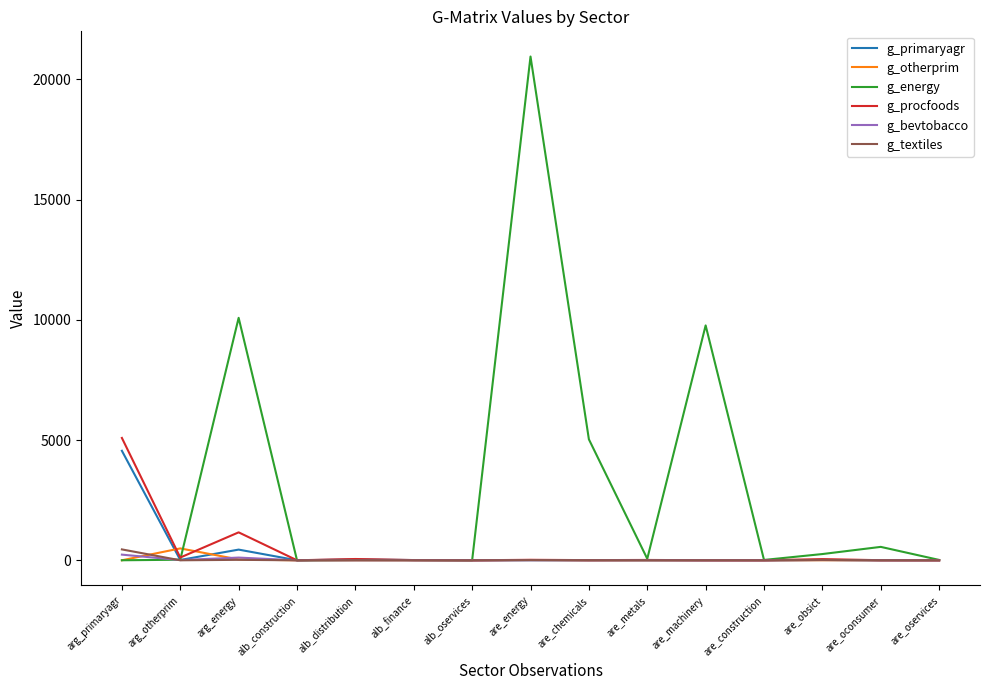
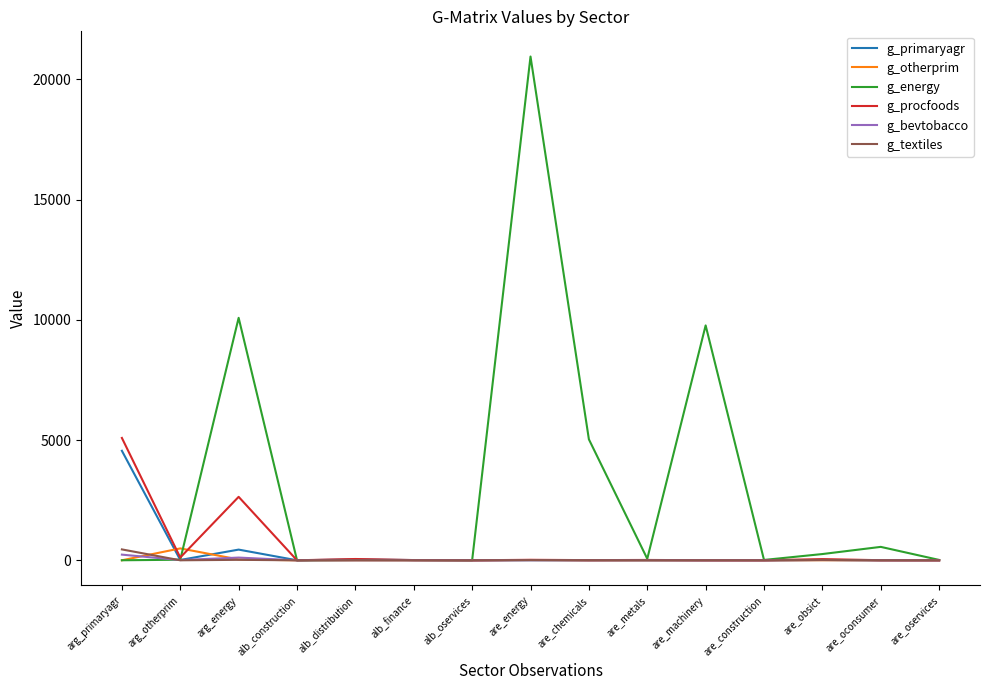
  {
    "g_primaryagr": {
      "arg_primaryagr": 4600,
      "arg_energy": 400
    },
    "g_otherprim": {
      "arg_otherprim": 500
    },
    "g_energy": {
      "arg_energy": 10100,
      "are_energy": 20900,
      "are_chemicals": 5000,
      "are_machinery": 9800,
      "are_obsict": 300,
      "are_oconsumer": 600
    },
    "g_procfoods": {
      "arg_primaryagr": 5100,
-     "arg_energy": 1200
+     "arg_energy": 2600
    },
    "g_bevtobacco": {
      "arg_primaryagr": 200
    },
    "g_textiles": {
      "arg_primaryagr": 500
    }
  }
